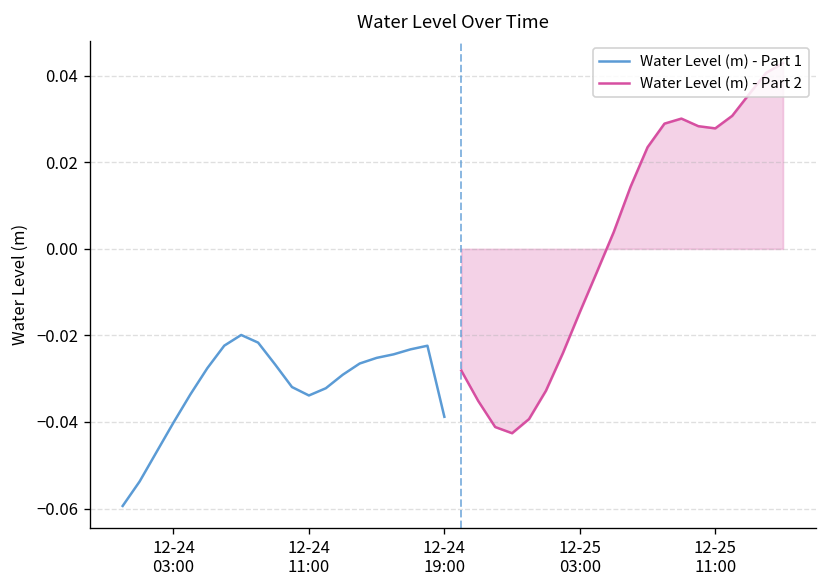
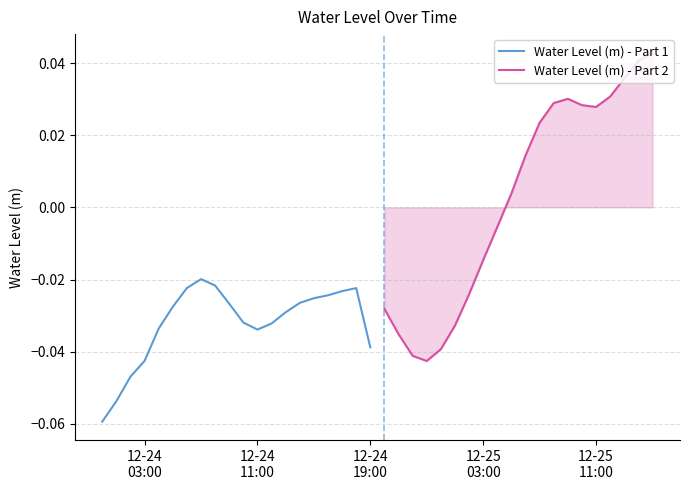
  {
    "Water Level (m) - Part 1": {
-     "12-24 03:00": -0.040,
+     "12-24 03:00": -0.043,
      "12-24 11:00": -0.034,
      "12-24 19:00": -0.039
    }
  }
